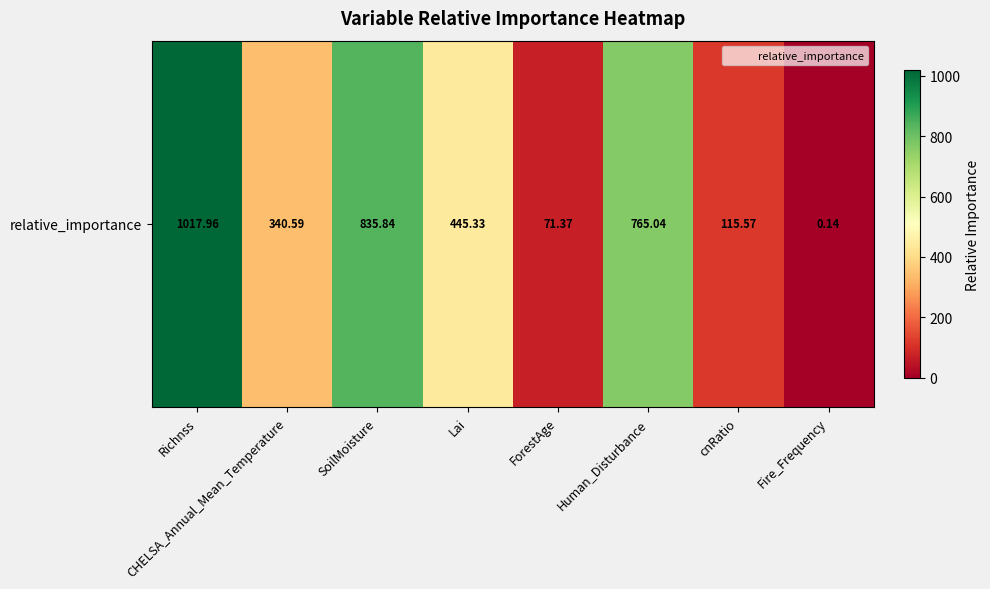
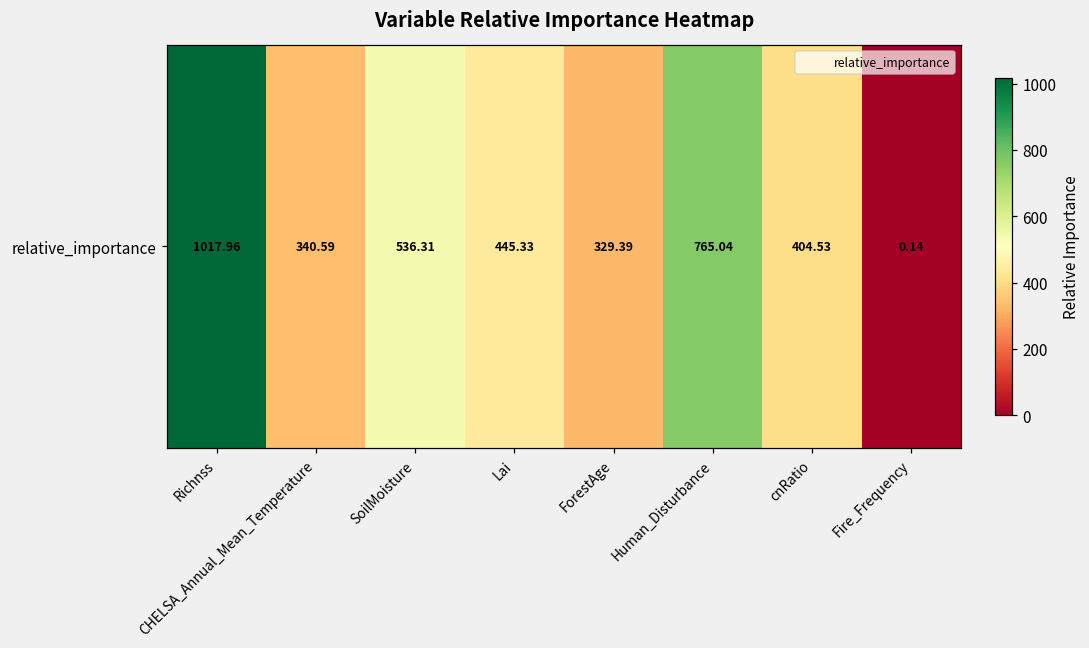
  {
    "relative_importance": {
      "Richnss": 1017.96,
      "CHELSA_Annual_Mean_Temperature": 340.59,
-     "SoilMoisture": 835.84,
+     "SoilMoisture": 536.31,
      "Lai": 445.33,
-     "ForestAge": 71.37,
+     "ForestAge": 329.39,
      "Human_Disturbance": 765.04,
-     "cnRatio": 115.57,
+     "cnRatio": 404.53,
      "Fire_Frequency": 0.14
    }
  }
